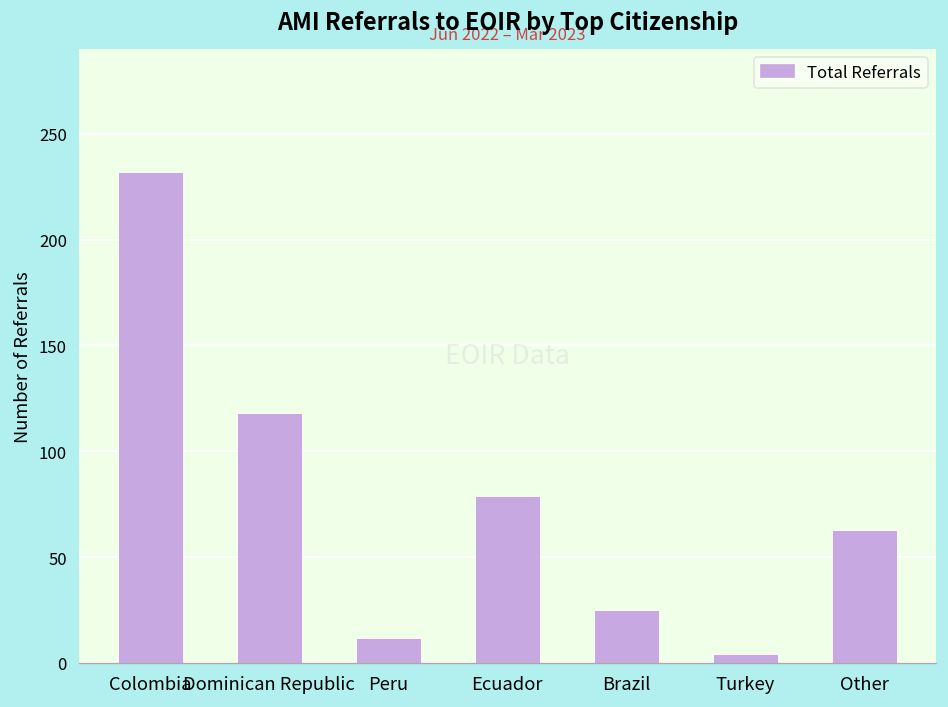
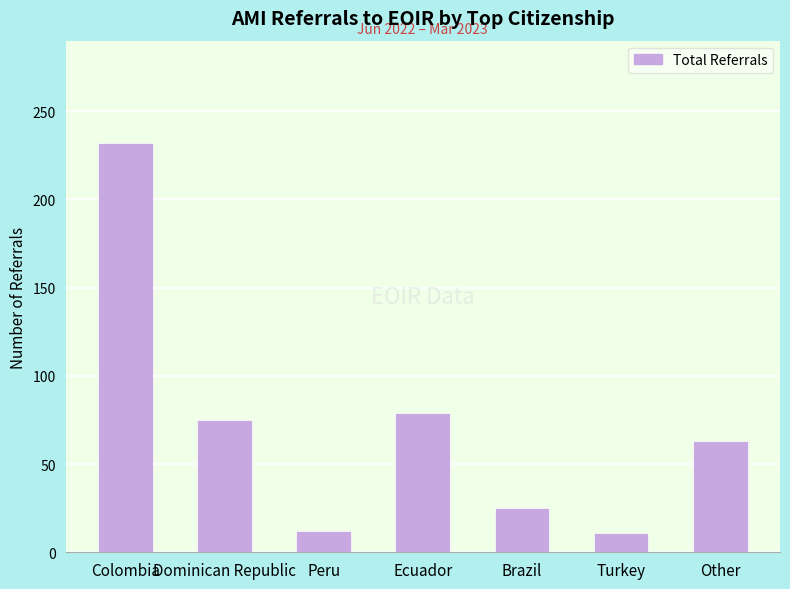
  {
    "Colombia": 232,
-   "Dominican Republic": 118,
+   "Dominican Republic": 75,
    "Peru": 12,
    "Ecuador": 79,
    "Brazil": 25,
-   "Turkey": 4,
+   "Turkey": 11,
    "Other": 63
  }
